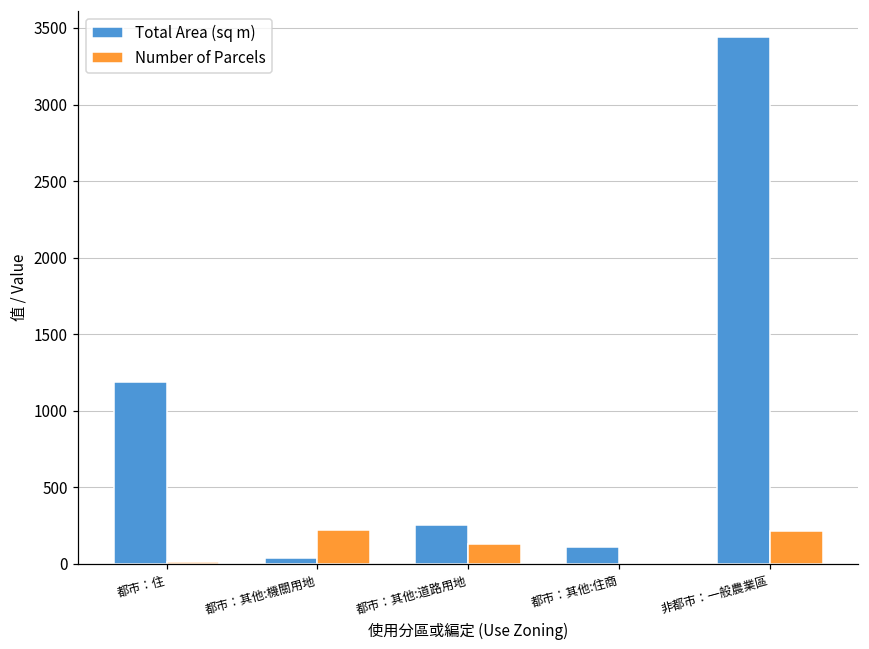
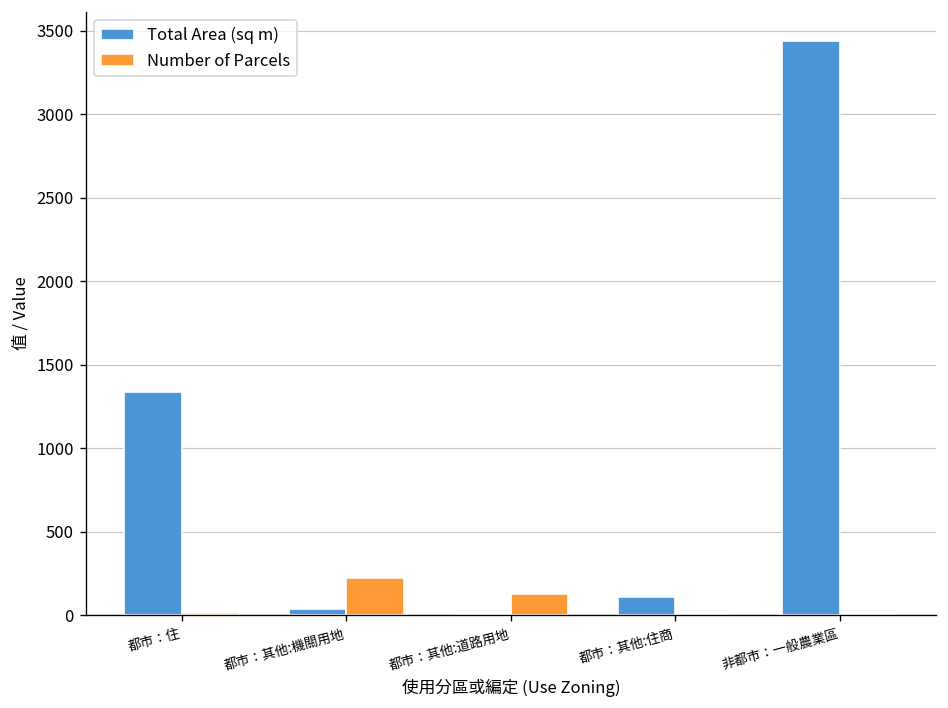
  {
    "Total Area (sq m)": {
-     "都市：住": 1190,
+     "都市：住": 1340,
      "都市：其他:機關用地": 40,
-     "都市：其他:道路用地": 250,
+     "都市：其他:道路用地": 10,
      "都市：其他:住商": 110,
      "非都市：一般農業區": 3440
    },
    "Number of Parcels": {
      "都市：其他:機關用地": 220,
      "都市：其他:道路用地": 130,
-     "非都市：一般農業區": 220
+     "非都市：一般農業區": 0
    }
  }
